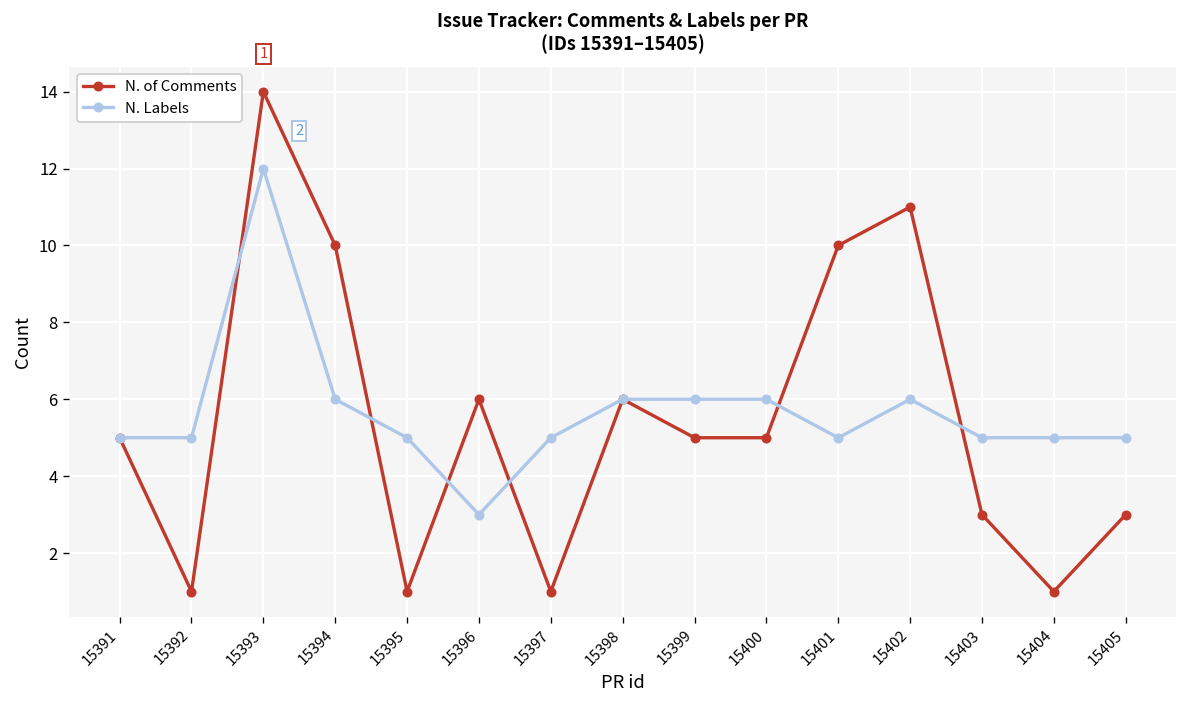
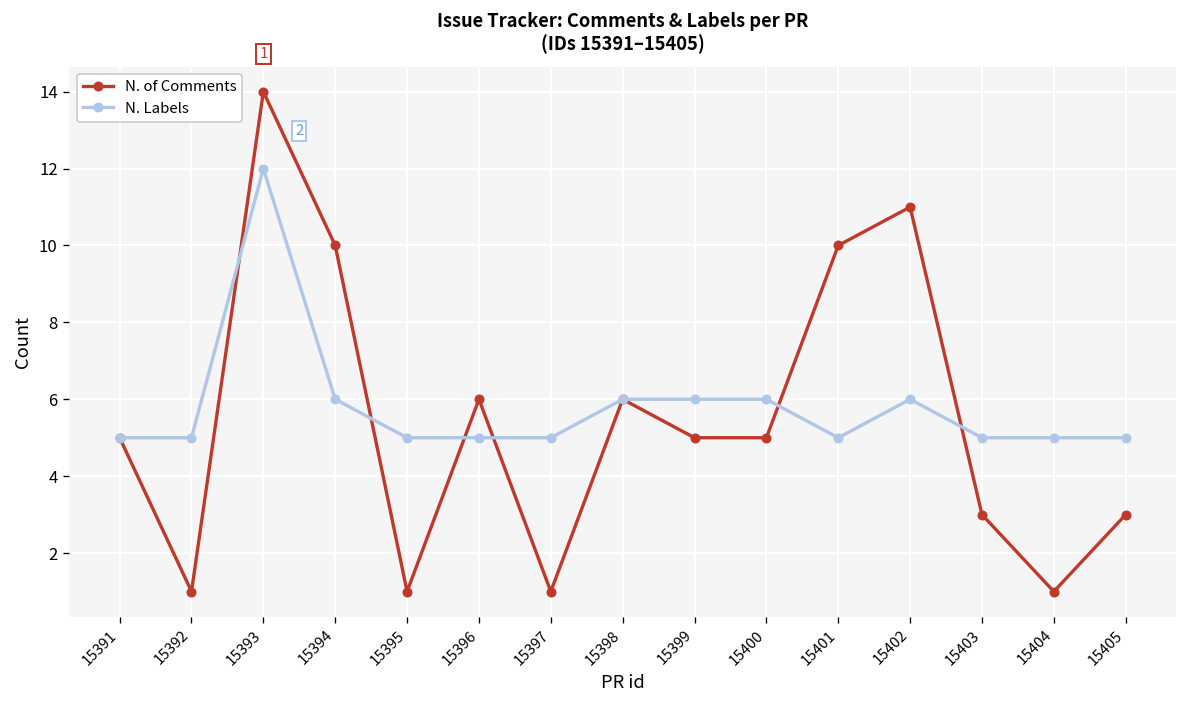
  {
    "N. of Comments": {
      "15392": 1,
      "15393": 14,
      "15394": 10,
      "15395": 1,
      "15396": 6,
      "15397": 1,
      "15399": 5,
      "15400": 5,
      "15401": 10,
      "15402": 11,
      "15403": 3,
      "15404": 1,
      "15405": 3
    },
    "N. Labels": {
      "15392": 5,
      "15393": 12,
      "15394": 6,
      "15395": 5,
-     "15396": 3,
+     "15396": 5,
      "15397": 5,
      "15399": 6,
      "15400": 6,
      "15401": 5,
      "15402": 6,
      "15403": 5,
      "15404": 5,
      "15405": 5
    }
  }
